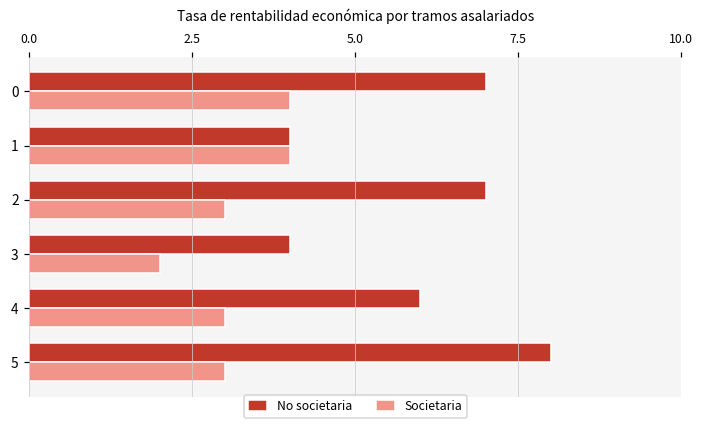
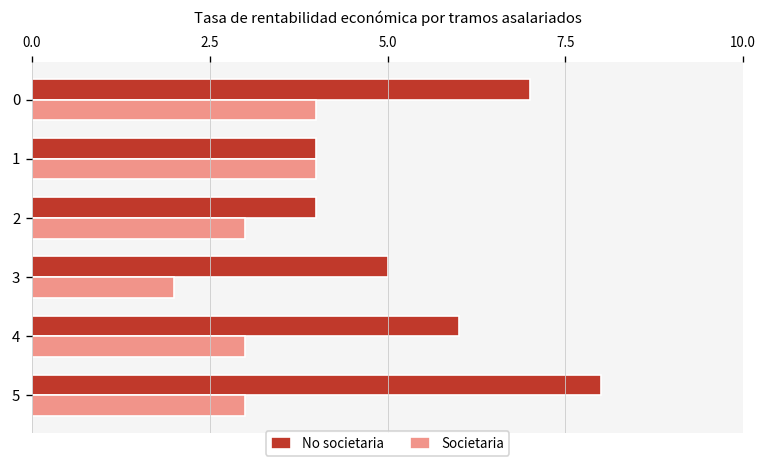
  {
    "No societaria": {
      "0": 7,
      "1": 4,
-     "2": 7,
-     "3": 4,
+     "2": 4,
+     "3": 5,
      "4": 6,
      "5": 8
    },
    "Societaria": {
      "0": 4,
      "1": 4,
      "2": 3,
      "3": 2,
      "4": 3,
      "5": 3
    }
  }
